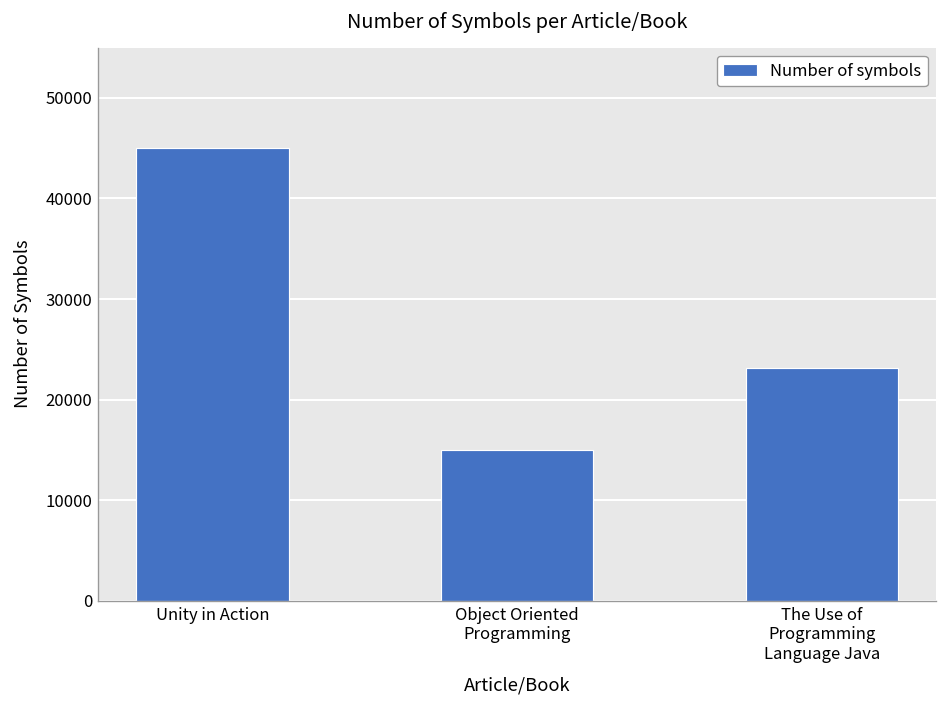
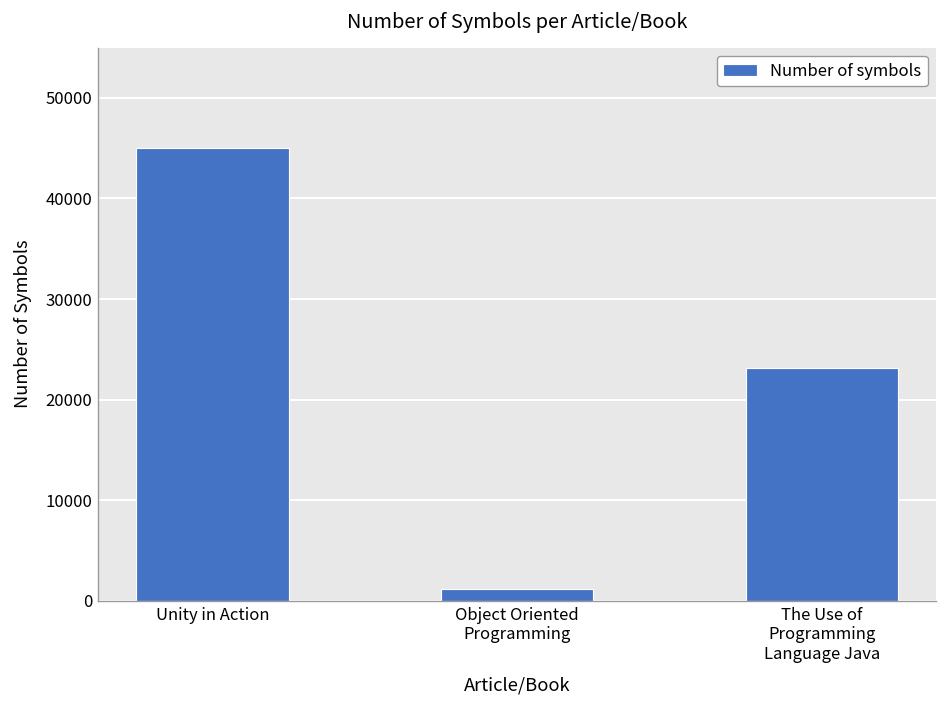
  {
    "Unity in Action": 45000,
-   "Object Oriented Programming": 15000,
+   "Object Oriented Programming": 1000,
    "The Use of Programming Language Java": 23000
  }
